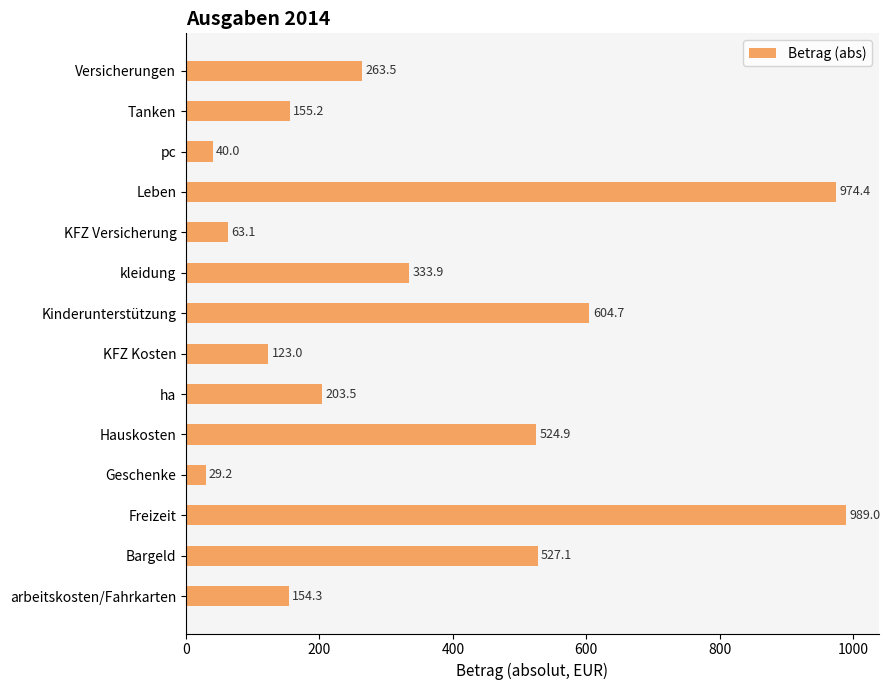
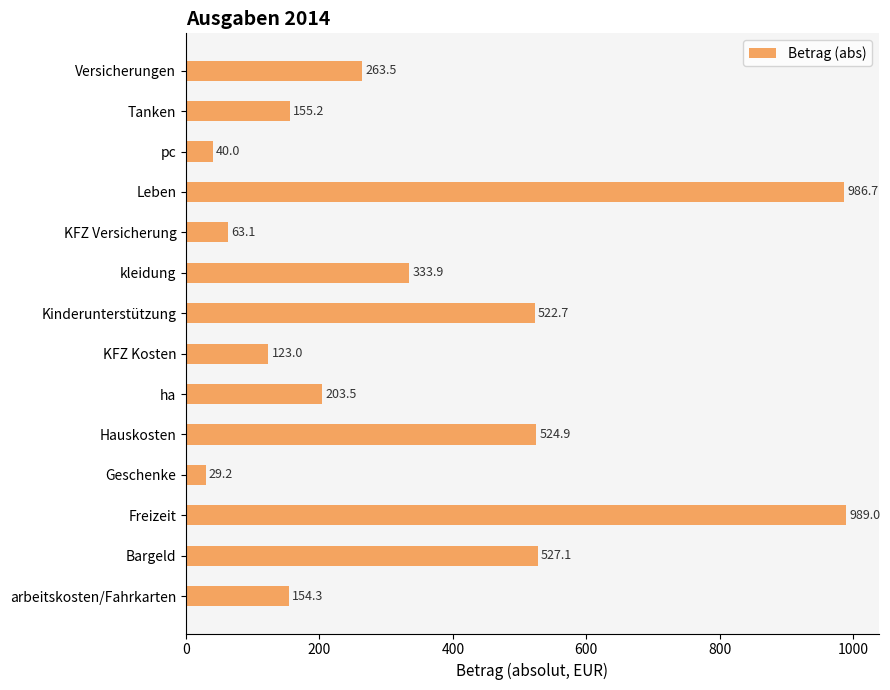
  {
    "Versicherungen": 263.5,
    "Tanken": 155.2,
    "pc": 40.0,
-   "Leben": 974.4,
+   "Leben": 986.7,
    "KFZ Versicherung": 63.1,
    "kleidung": 333.9,
-   "Kinderunterstützung": 604.7,
+   "Kinderunterstützung": 522.7,
    "KFZ Kosten": 123.0,
    "ha": 203.5,
    "Hauskosten": 524.9,
    "Geschenke": 29.2,
    "Freizeit": 989.0,
    "Bargeld": 527.1,
    "arbeitskosten/Fahrkarten": 154.3
  }
